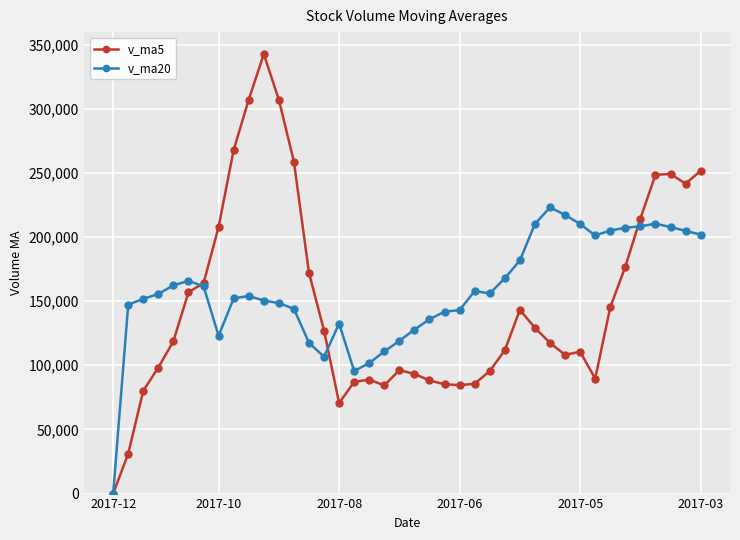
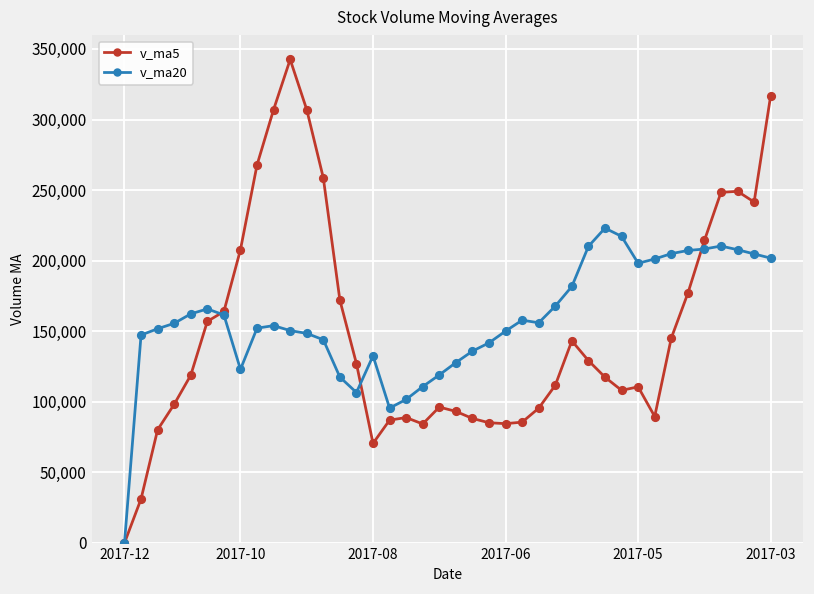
  {
    "v_ma5": {
      "2017-10": "208,000",
      "2017-08": "71,000",
      "2017-06": "85,000",
      "2017-05": "111,000",
-     "2017-03": "251,000"
+     "2017-03": "317,000"
    },
    "v_ma20": {
      "2017-10": "123,000",
      "2017-08": "133,000",
-     "2017-06": "143,000",
-     "2017-05": "210,000",
+     "2017-06": "150,000",
+     "2017-05": "198,000",
      "2017-03": "202,000"
    }
  }
